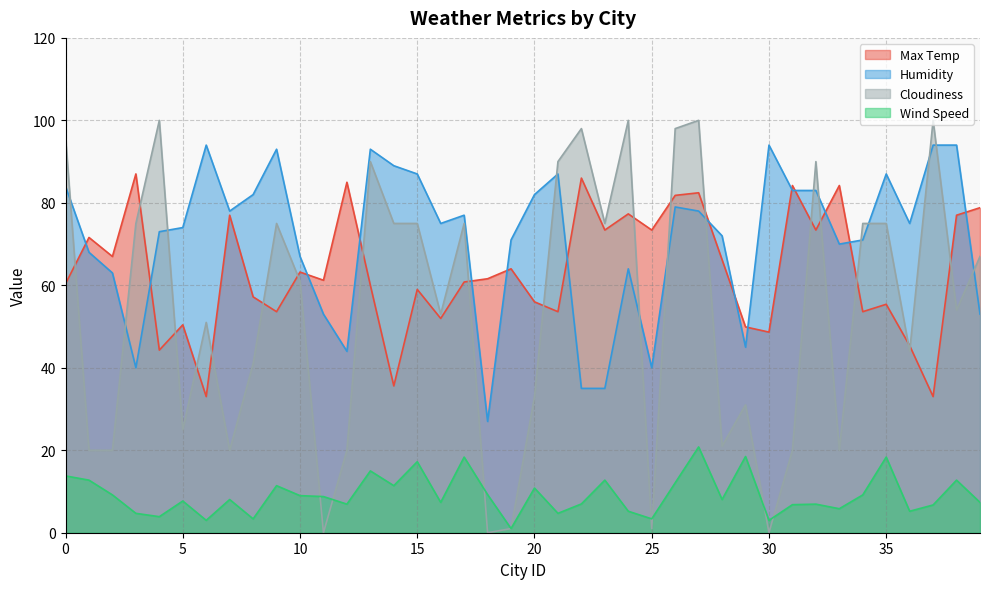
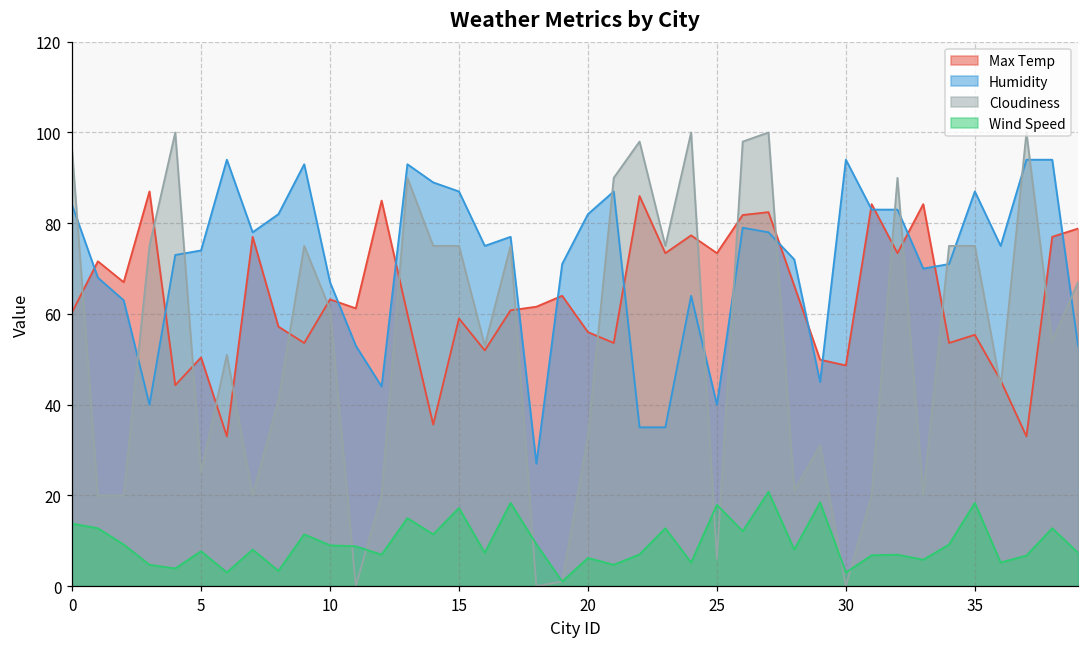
  {
    "Max Temp": {
      "0": 60,
      "5": 50,
      "10": 63,
      "15": 59,
      "20": 56,
      "25": 73,
      "30": 49,
      "35": 55
    },
    "Humidity": {
      "0": 84,
      "5": 74,
      "10": 67,
      "15": 87,
      "20": 82,
      "25": 40,
      "30": 94,
      "35": 87
    },
    "Cloudiness": {
      "0": 96,
      "5": 25,
      "10": 61,
      "15": 75,
      "20": 33,
-     "25": 1,
+     "25": 6,
      "30": 0,
      "35": 75
    },
    "Wind Speed": {
      "0": 14,
      "5": 8,
      "10": 9,
      "15": 17,
-     "20": 11,
-     "25": 3,
+     "20": 6,
+     "25": 18,
      "30": 3,
      "35": 18
    }
  }
